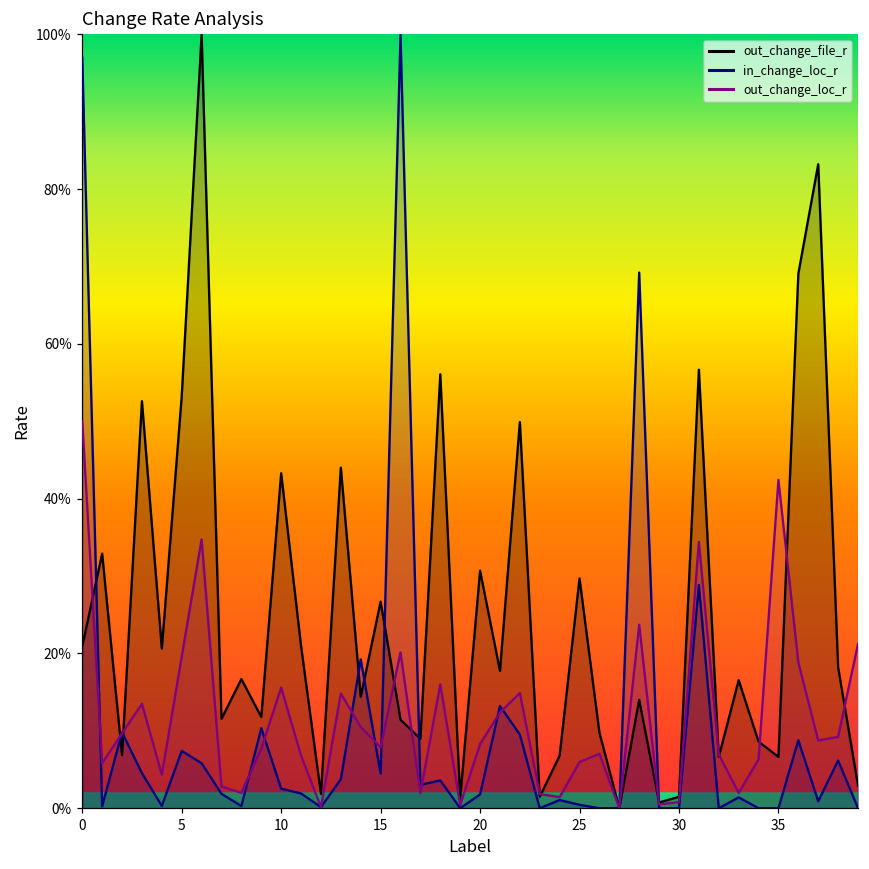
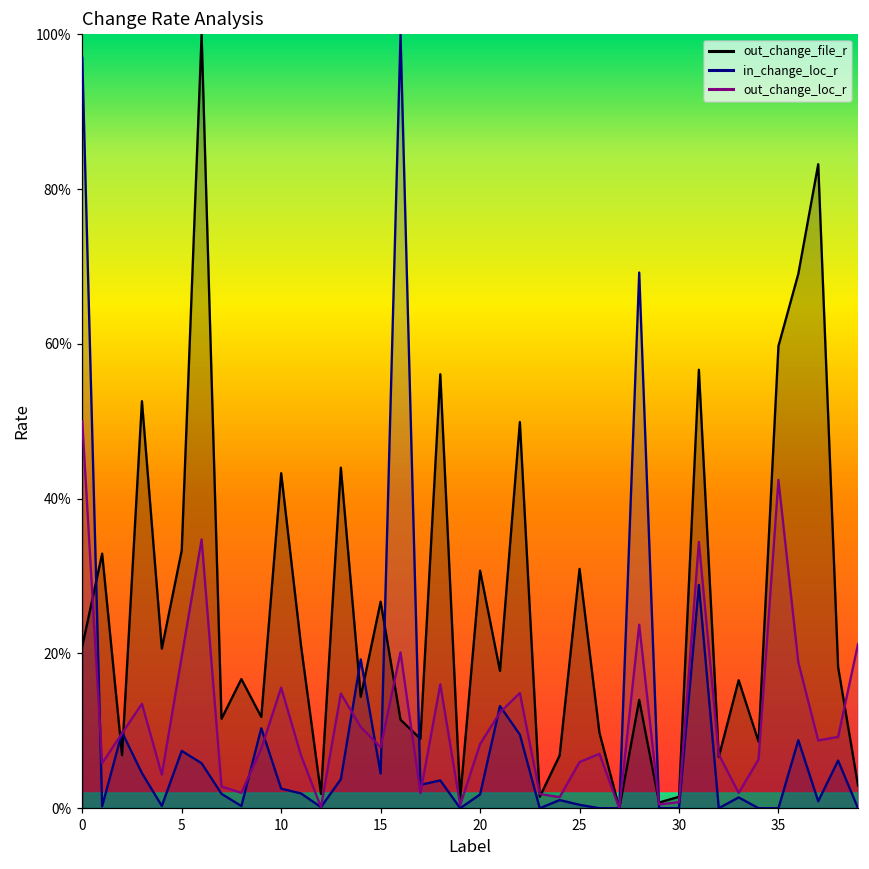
  {
    "out_change_file_r": {
      "0": "21%",
-     "5": "53%",
+     "5": "33%",
      "10": "43%",
      "15": "27%",
      "20": "31%",
-     "25": "30%",
-     "35": "7%"
+     "25": "31%",
+     "35": "60%"
    }
  }
